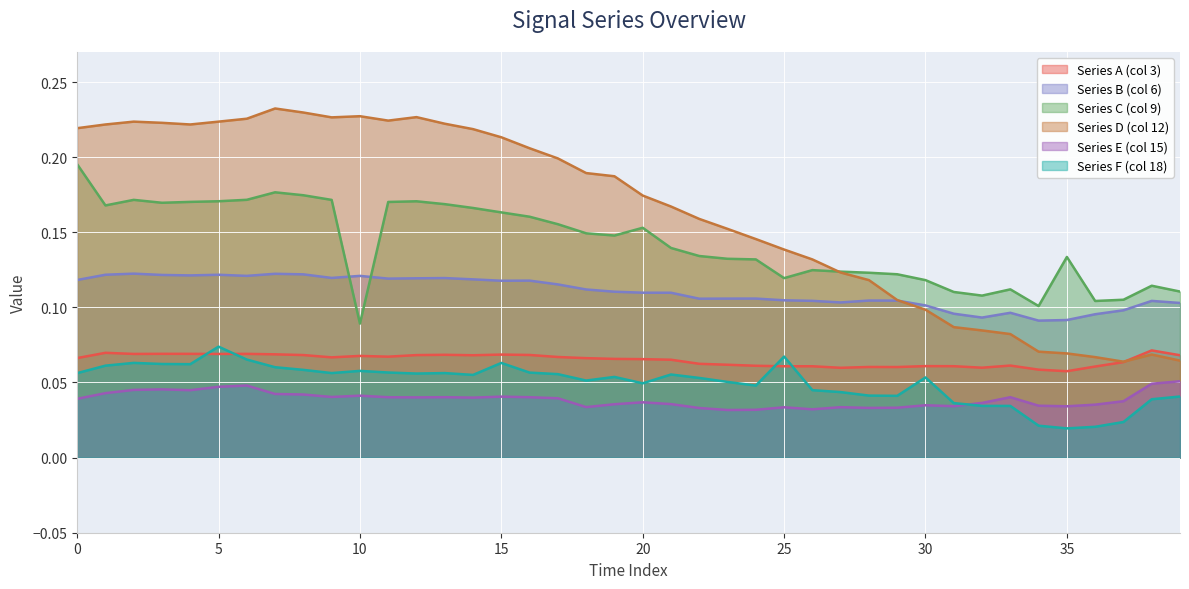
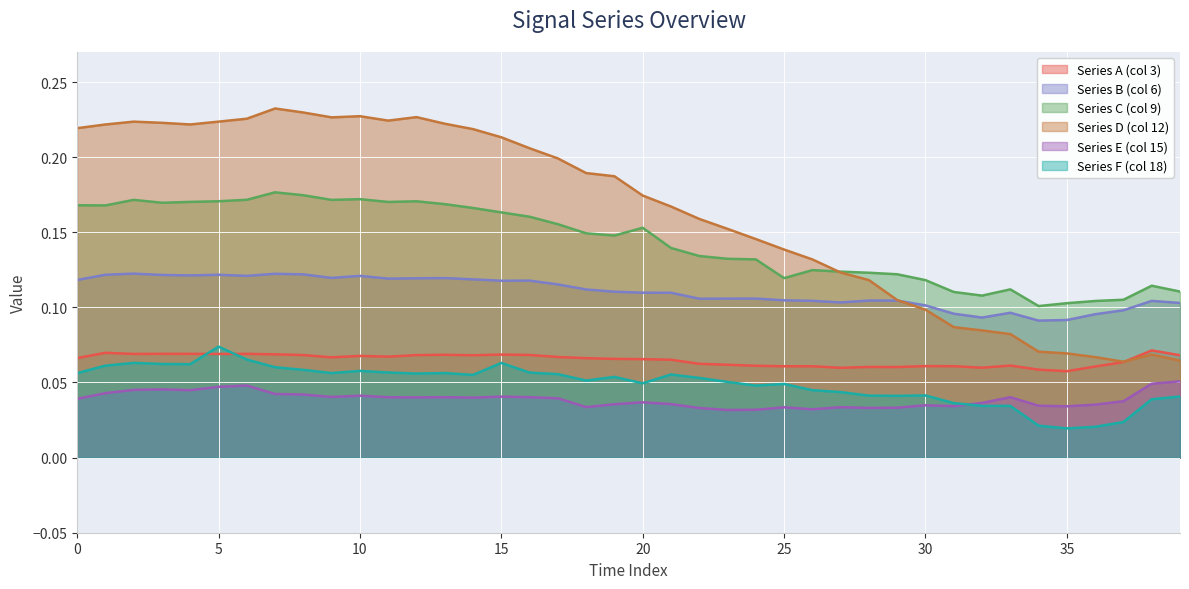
  {
    "Series C (col 9)": {
-     "0": 0.195,
+     "0": 0.168,
      "5": 0.171,
-     "10": 0.089,
+     "10": 0.172,
      "15": 0.163,
      "20": 0.153,
      "25": 0.119,
      "30": 0.118,
-     "35": 0.134
+     "35": 0.103
    },
    "Series F (col 18)": {
      "0": 0.056,
      "5": 0.074,
      "10": 0.058,
      "15": 0.063,
      "20": 0.049,
-     "25": 0.067,
-     "30": 0.053,
+     "25": 0.049,
+     "30": 0.041,
      "35": 0.019
    }
  }
